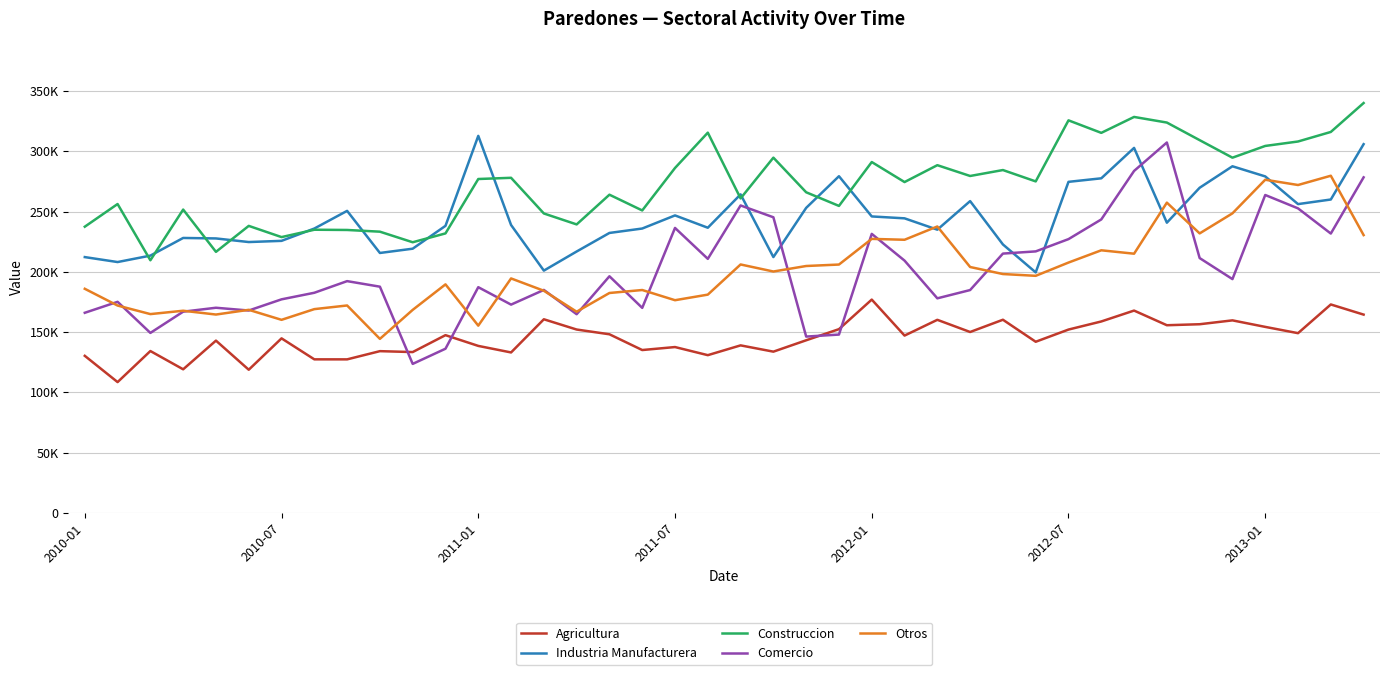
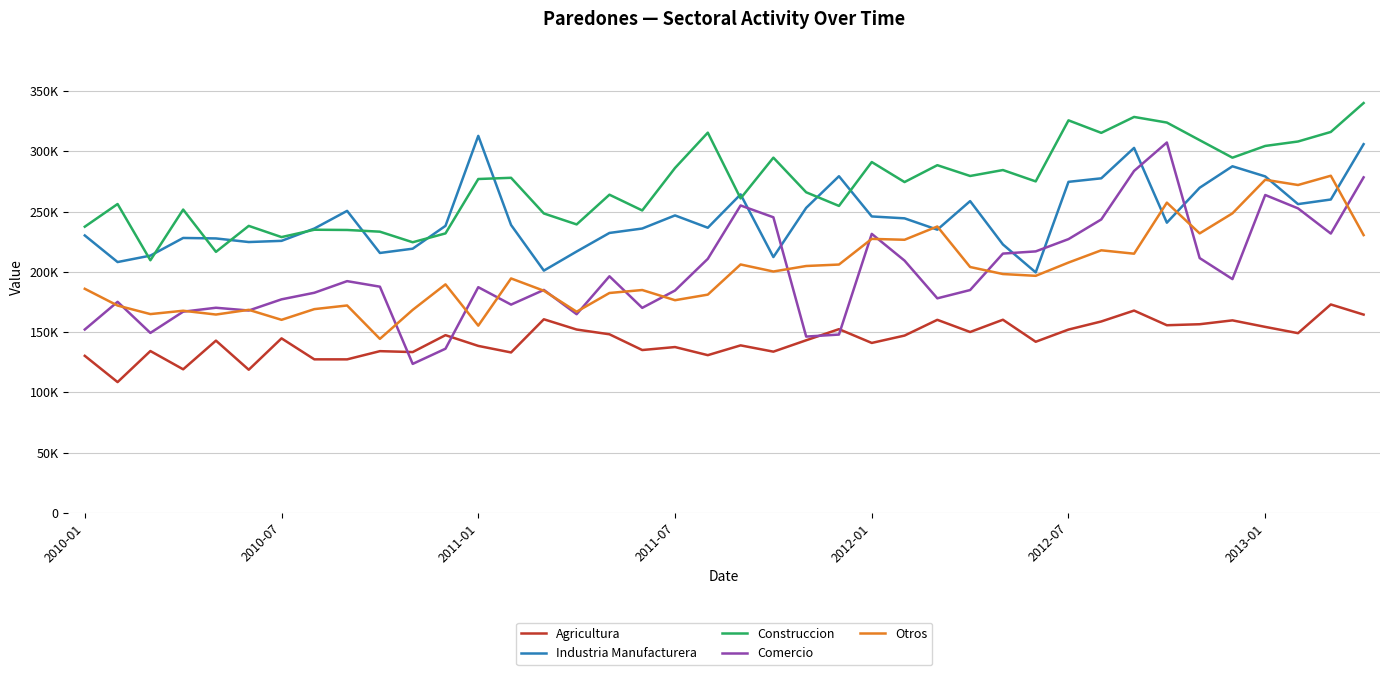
  {
    "Agricultura": {
      "2010-01": 130000,
      "2010-07": 145000,
      "2011-01": 139000,
      "2011-07": 138000,
-     "2012-01": 177000,
+     "2012-01": 141000,
      "2012-07": 152000,
      "2013-01": 154000
    },
    "Industria Manufacturera": {
-     "2010-01": 212000,
+     "2010-01": 230000,
      "2010-07": 226000,
      "2011-01": 313000,
      "2011-07": 247000,
      "2012-01": 246000,
      "2012-07": 275000,
      "2013-01": 279000
    },
    "Construccion": {
      "2010-01": 237000,
      "2010-07": 229000,
      "2011-01": 277000,
      "2011-07": 286000,
      "2012-01": 291000,
      "2012-07": 326000,
      "2013-01": 304000
    },
    "Comercio": {
-     "2010-01": 166000,
+     "2010-01": 152000,
      "2010-07": 177000,
      "2011-01": 187000,
-     "2011-07": 236000,
+     "2011-07": 184000,
      "2012-01": 231000,
      "2012-07": 227000,
      "2013-01": 264000
    },
    "Otros": {
      "2010-01": 186000,
      "2010-07": 160000,
      "2011-01": 155000,
      "2011-07": 176000,
      "2012-01": 227000,
      "2012-07": 208000,
      "2013-01": 276000
    }
  }
